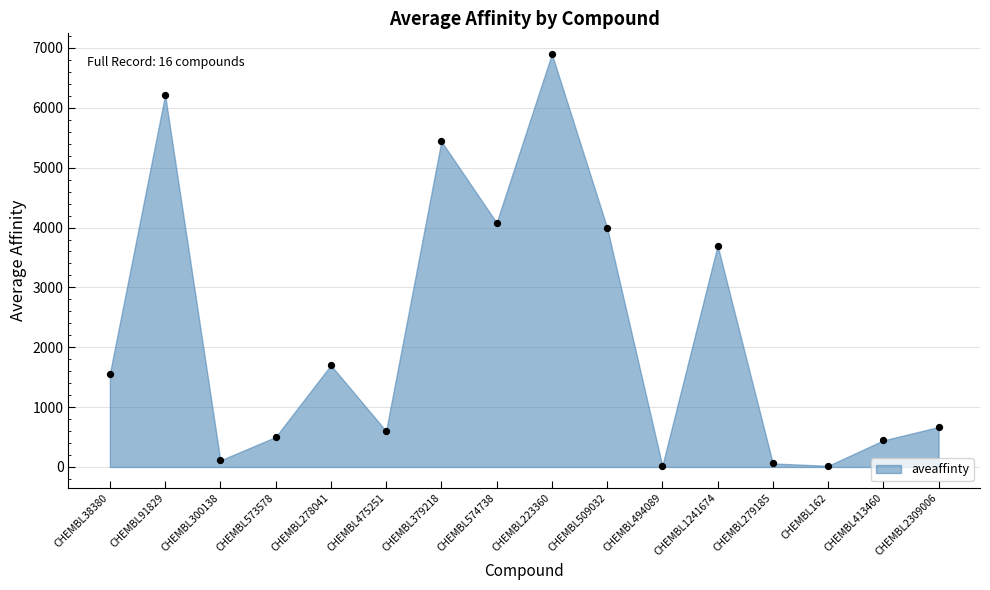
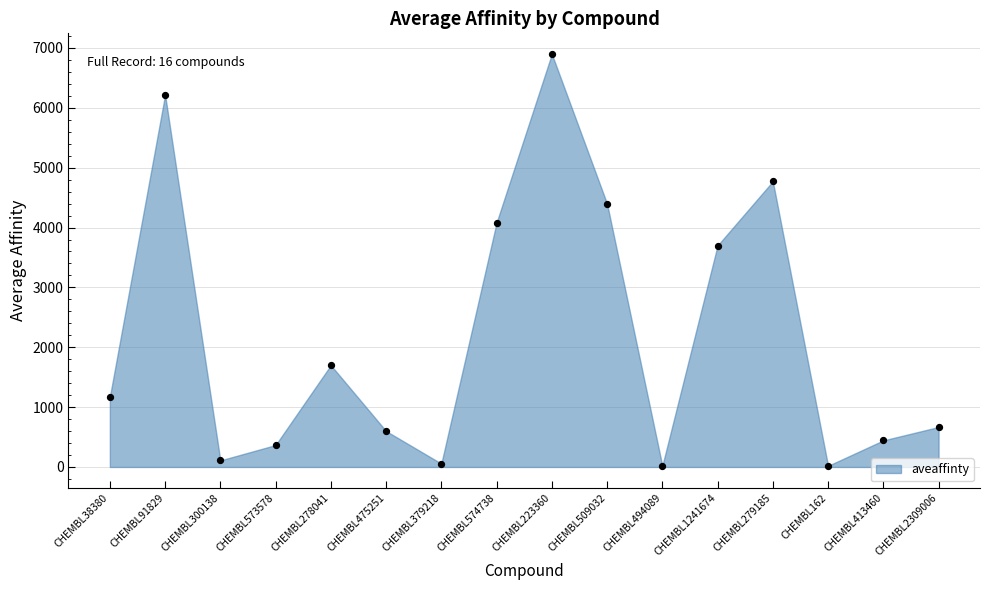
  {
-   "CHEMBL38380": 1600,
+   "CHEMBL38380": 1200,
    "CHEMBL91829": 6200,
    "CHEMBL300138": 100,
-   "CHEMBL573578": 500,
+   "CHEMBL573578": 400,
    "CHEMBL278041": 1700,
    "CHEMBL475251": 600,
-   "CHEMBL379218": 5400,
+   "CHEMBL379218": 100,
    "CHEMBL574738": 4100,
    "CHEMBL223360": 6900,
-   "CHEMBL509032": 4000,
+   "CHEMBL509032": 4400,
    "CHEMBL1241674": 3700,
-   "CHEMBL279185": 100,
+   "CHEMBL279185": 4800,
    "CHEMBL413460": 400,
    "CHEMBL2309006": 700
  }
